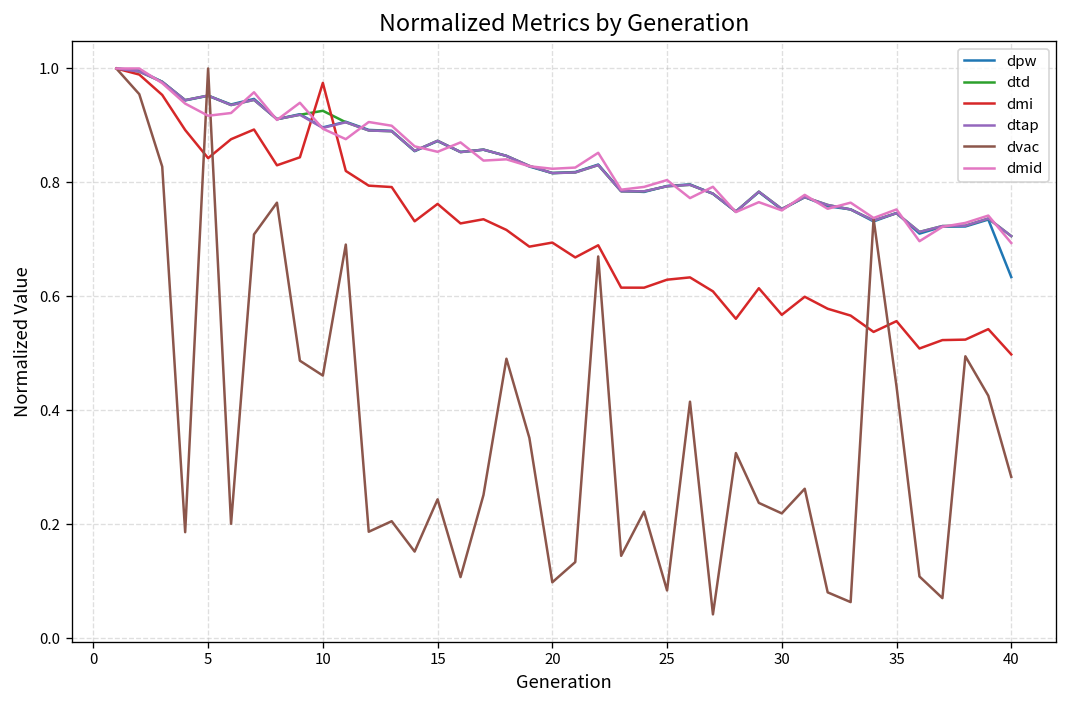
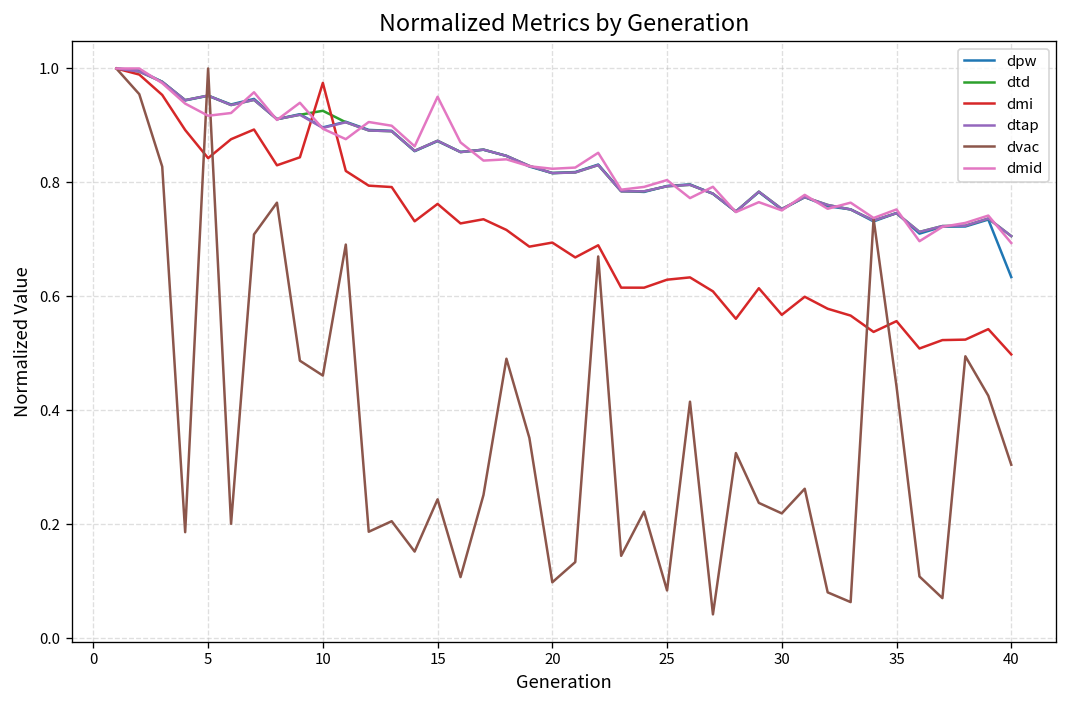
  {
    "dpw": {
      "40": 0.63
    },
    "dtd": {
      "10": 0.93
    },
    "dmi": {
      "5": 0.84,
      "10": 0.97,
      "15": 0.76,
      "20": 0.69,
      "25": 0.63,
      "30": 0.57,
      "35": 0.56,
      "40": 0.50
    },
    "dvac": {
      "5": 1.00,
      "10": 0.46,
      "15": 0.24,
      "20": 0.10,
      "25": 0.08,
      "30": 0.22,
      "35": 0.44,
-     "40": 0.28
+     "40": 0.30
    },
    "dmid": {
      "5": 0.92,
-     "15": 0.85,
+     "15": 0.95,
      "20": 0.82,
      "25": 0.80,
      "35": 0.75,
      "40": 0.69
    }
  }
